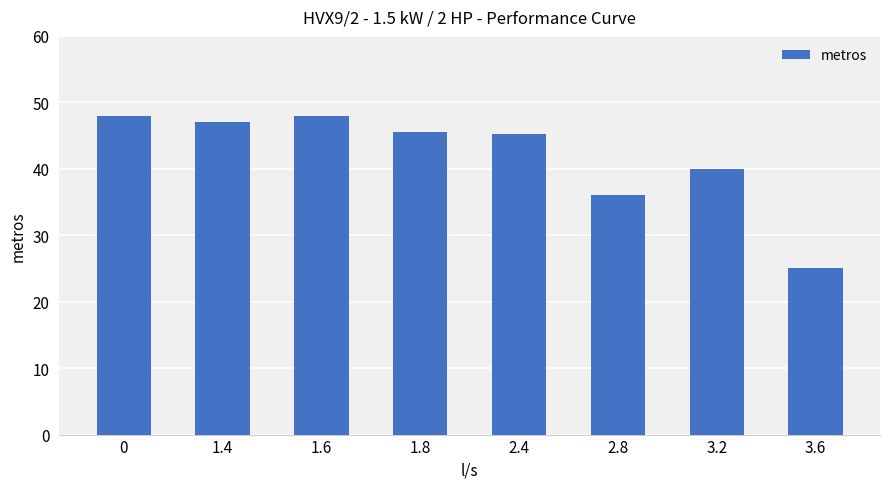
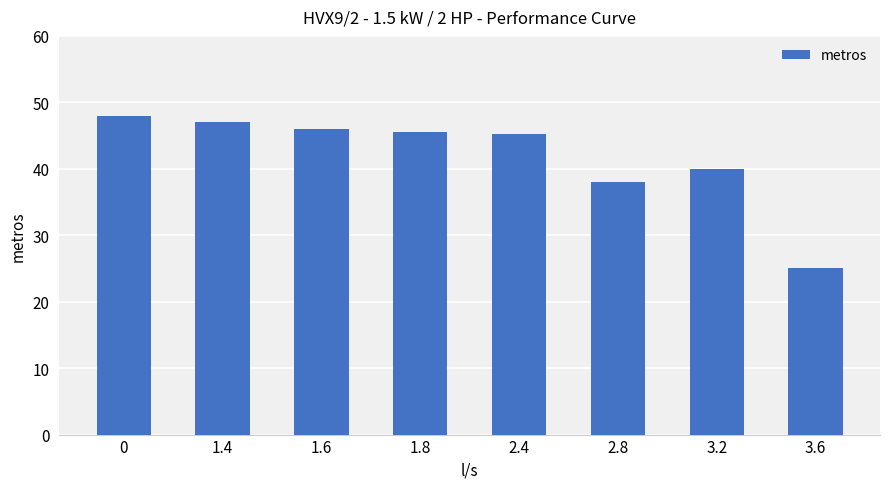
  {
    "0": 48,
    "1.4": 47,
-   "1.6": 48,
+   "1.6": 46,
    "1.8": 46,
    "2.4": 45,
-   "2.8": 36,
+   "2.8": 38,
    "3.2": 40,
    "3.6": 25
  }
